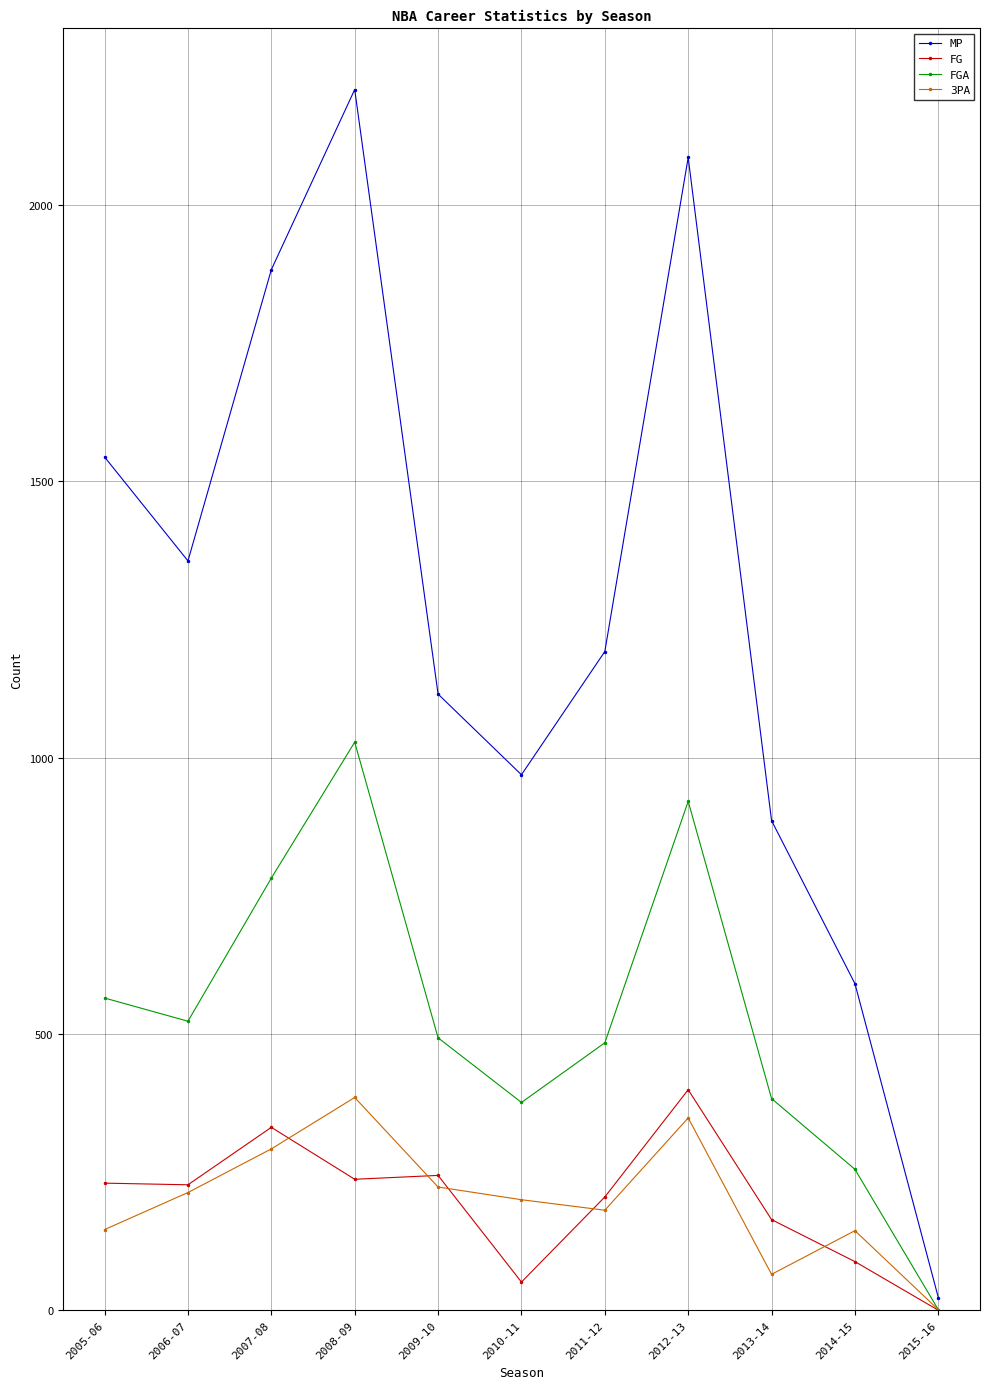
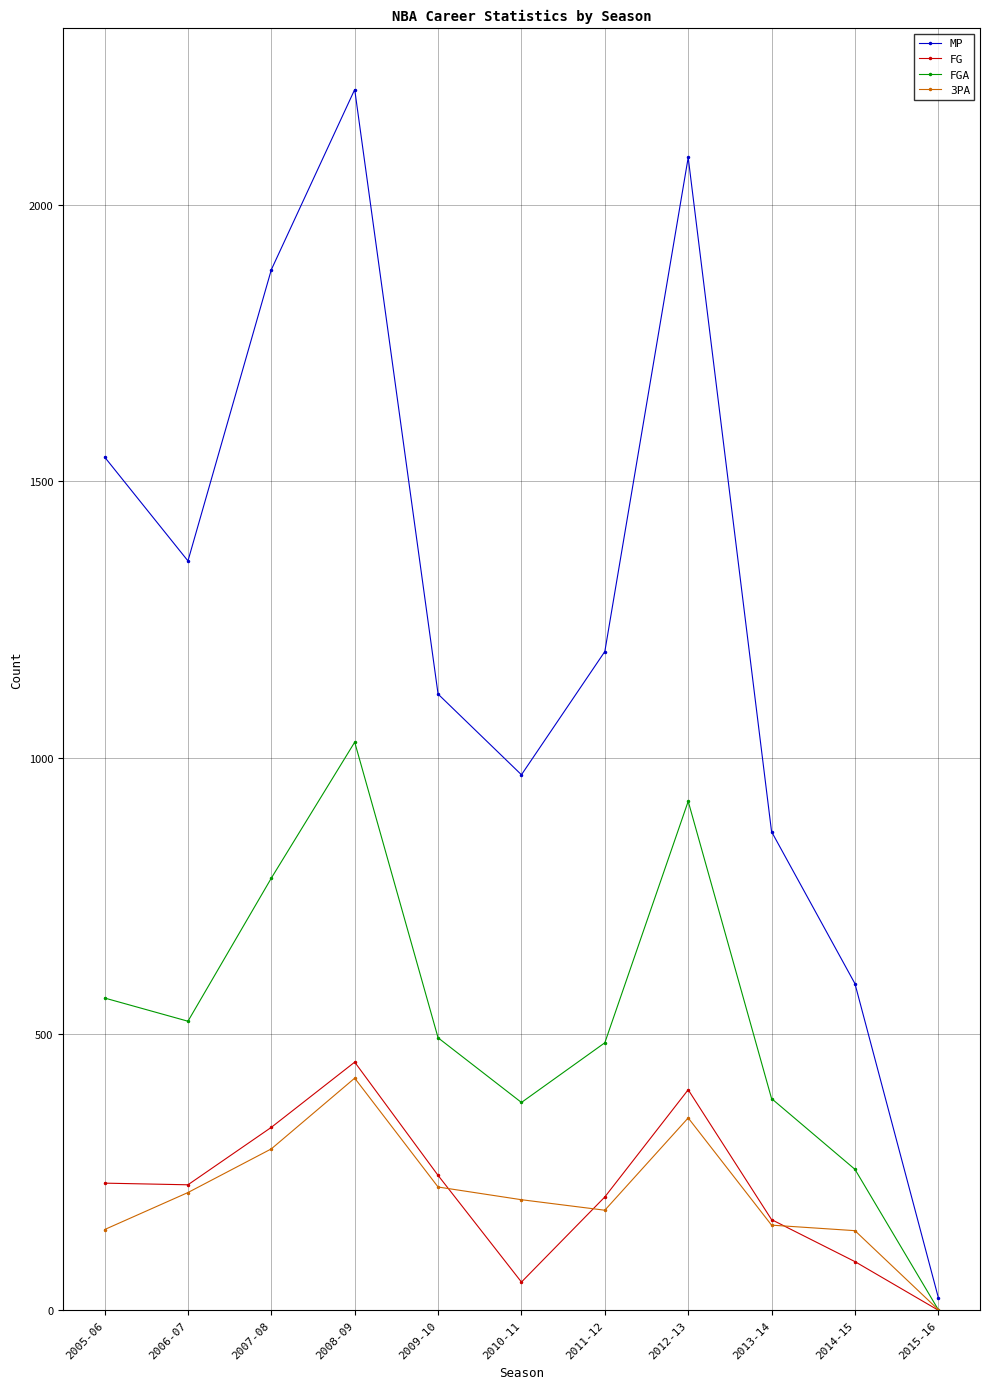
  {
    "MP": {
      "2005-06": 1540,
      "2006-07": 1360,
      "2007-08": 1880,
      "2008-09": 2210,
      "2009-10": 1120,
      "2010-11": 970,
      "2011-12": 1190,
      "2012-13": 2090,
-     "2013-14": 890,
+     "2013-14": 870,
      "2014-15": 590,
      "2015-16": 20
    },
    "FG": {
      "2005-06": 230,
      "2006-07": 230,
      "2007-08": 330,
-     "2008-09": 240,
+     "2008-09": 450,
      "2009-10": 240,
      "2010-11": 50,
      "2011-12": 210,
      "2012-13": 400,
      "2013-14": 160,
      "2014-15": 90
    },
    "FGA": {
      "2005-06": 570,
      "2006-07": 520,
      "2007-08": 780,
      "2008-09": 1030,
      "2009-10": 490,
      "2010-11": 380,
      "2011-12": 480,
      "2012-13": 920,
      "2013-14": 380,
      "2014-15": 260
    },
    "3PA": {
      "2005-06": 150,
      "2006-07": 210,
      "2007-08": 290,
-     "2008-09": 390,
+     "2008-09": 420,
      "2009-10": 220,
      "2010-11": 200,
      "2011-12": 180,
      "2012-13": 350,
-     "2013-14": 70,
+     "2013-14": 150,
      "2014-15": 140
    }
  }
